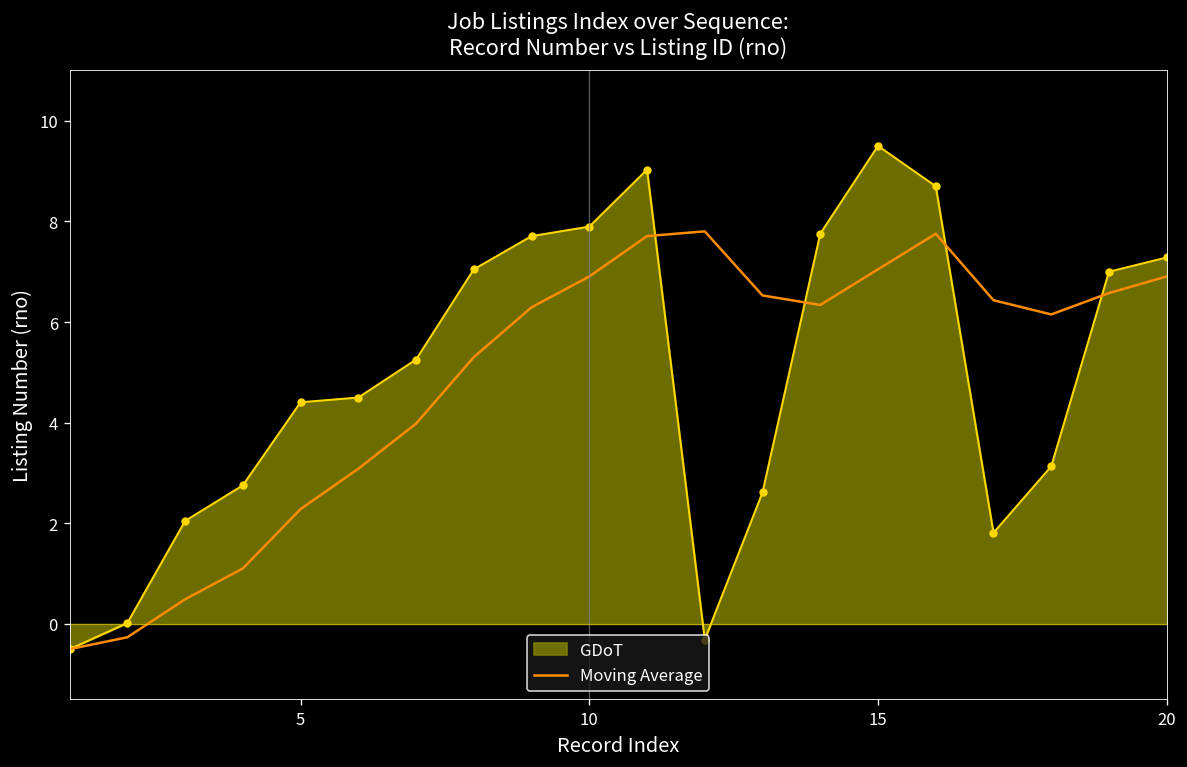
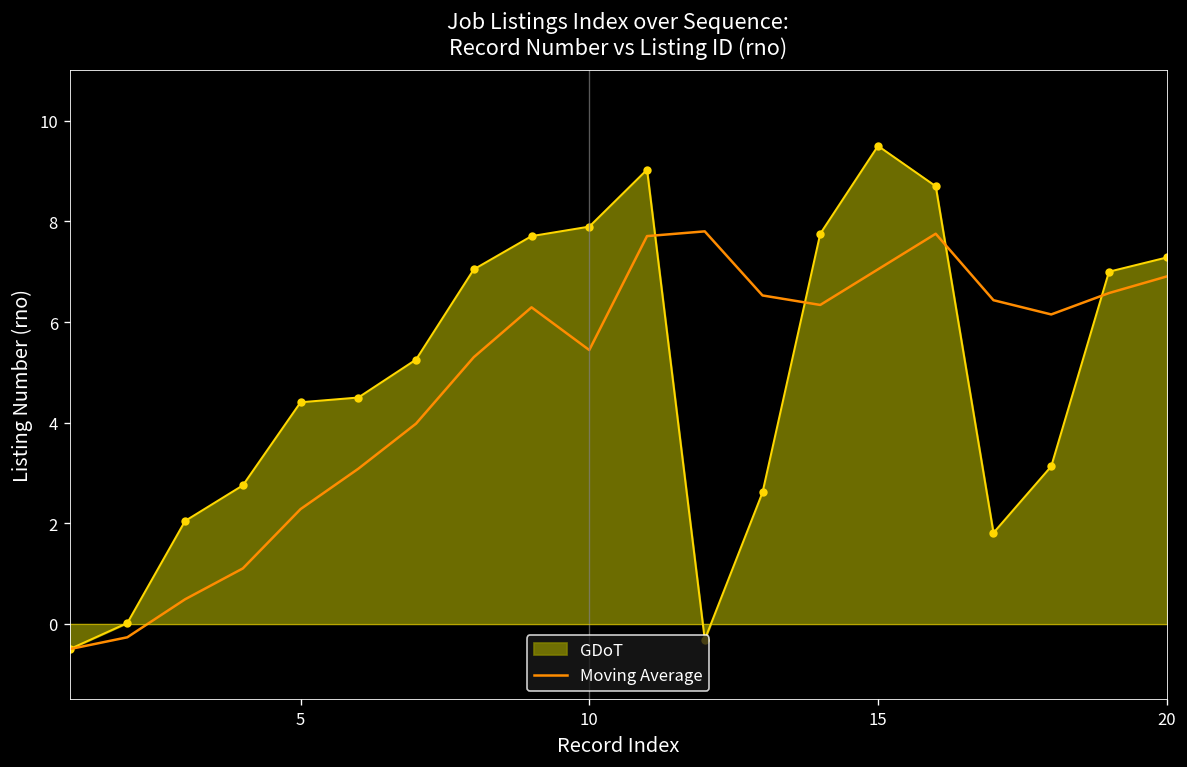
  {
    "Moving Average": {
      "5": 2.3,
-     "10": 6.9,
+     "10": 5.4,
      "15": 7.0,
      "20": 6.9
    }
  }
